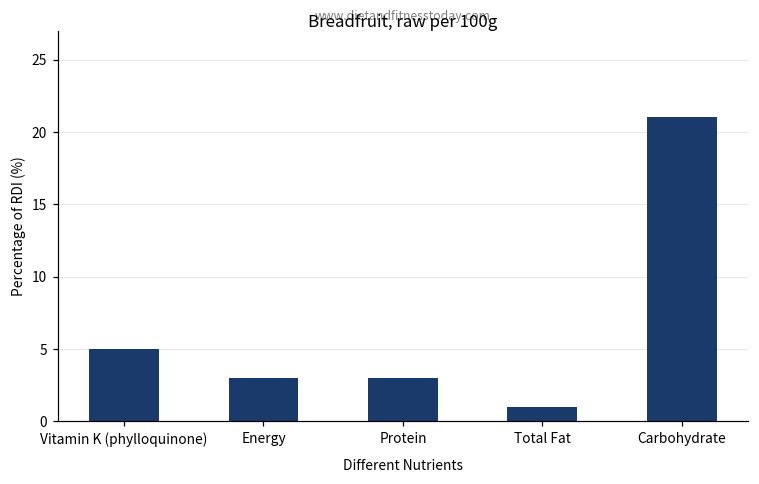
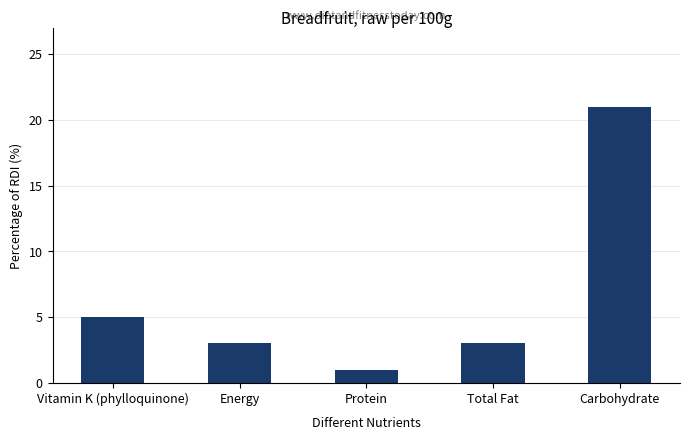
  {
    "Vitamin K (phylloquinone)": 5,
    "Energy": 3,
-   "Protein": 3,
-   "Total Fat": 1,
+   "Protein": 1,
+   "Total Fat": 3,
    "Carbohydrate": 21
  }
